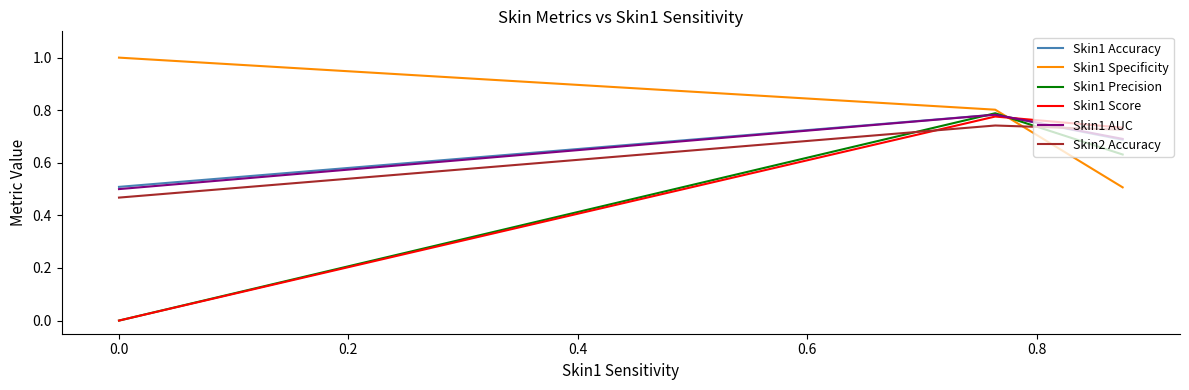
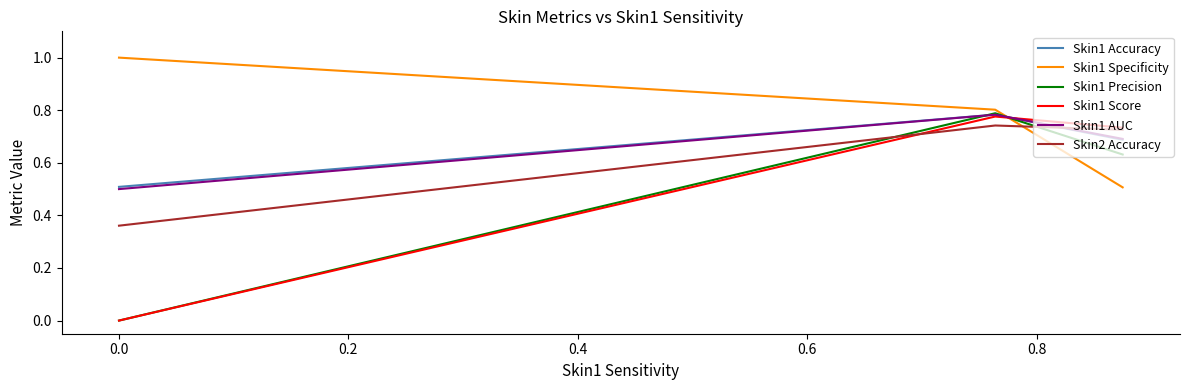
  {
    "Skin1 Specificity": {
      "0.0": 1.00
    },
    "Skin2 Accuracy": {
-     "0.0": 0.47
+     "0.0": 0.36
    }
  }
